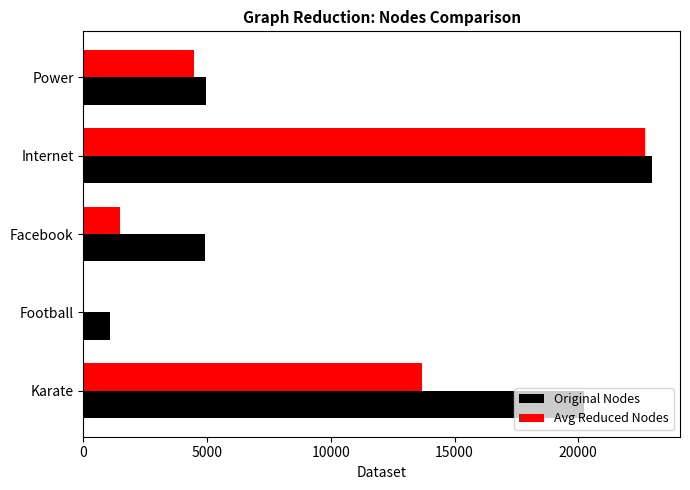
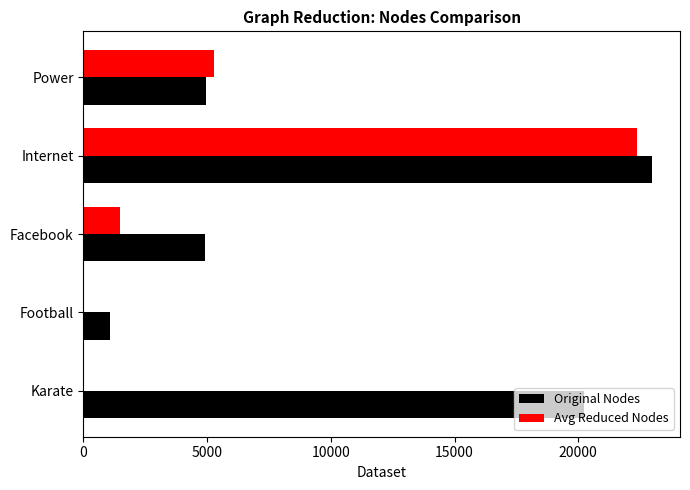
  {
    "Original Nodes": {
      "Power": 4900,
      "Internet": 23000,
      "Facebook": 4900,
      "Football": 1100
    },
    "Avg Reduced Nodes": {
-     "Power": 4500,
-     "Internet": 22700,
+     "Power": 5300,
+     "Internet": 22400,
      "Facebook": 1500,
-     "Karate": 13700
+     "Karate": 0
    }
  }
